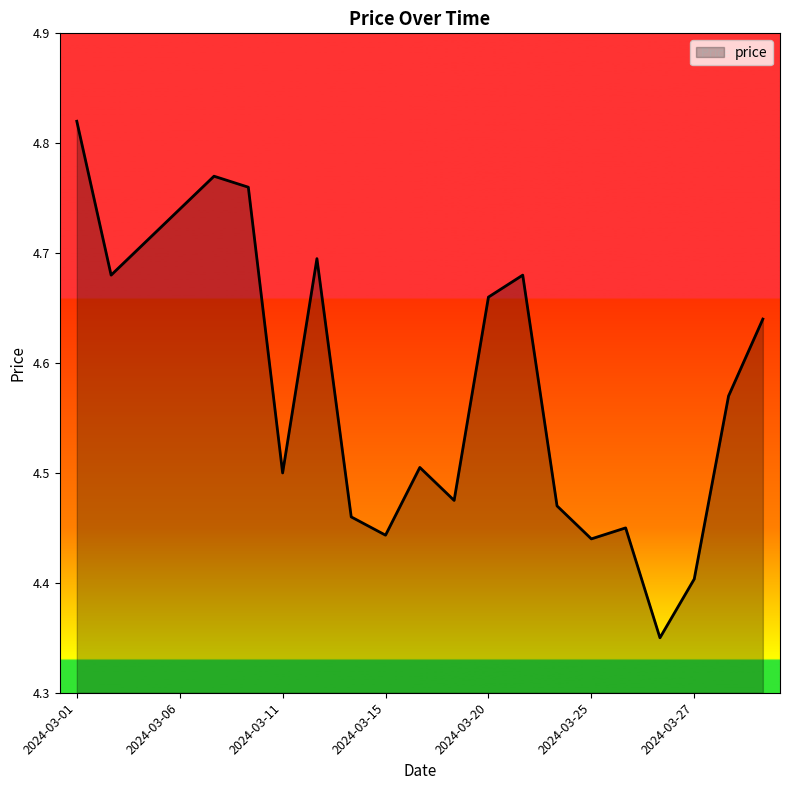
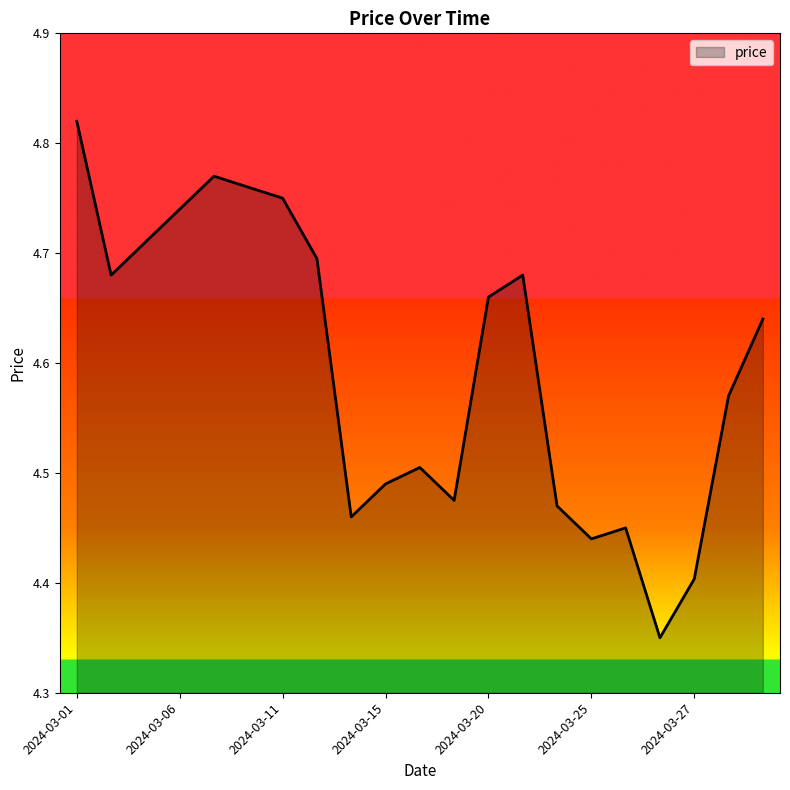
  {
    "2024-03-01": 4.820,
    "2024-03-06": 4.740,
-   "2024-03-11": 4.50,
-   "2024-03-15": 4.443,
+   "2024-03-11": 4.75,
+   "2024-03-15": 4.490,
    "2024-03-27": 4.403
  }
